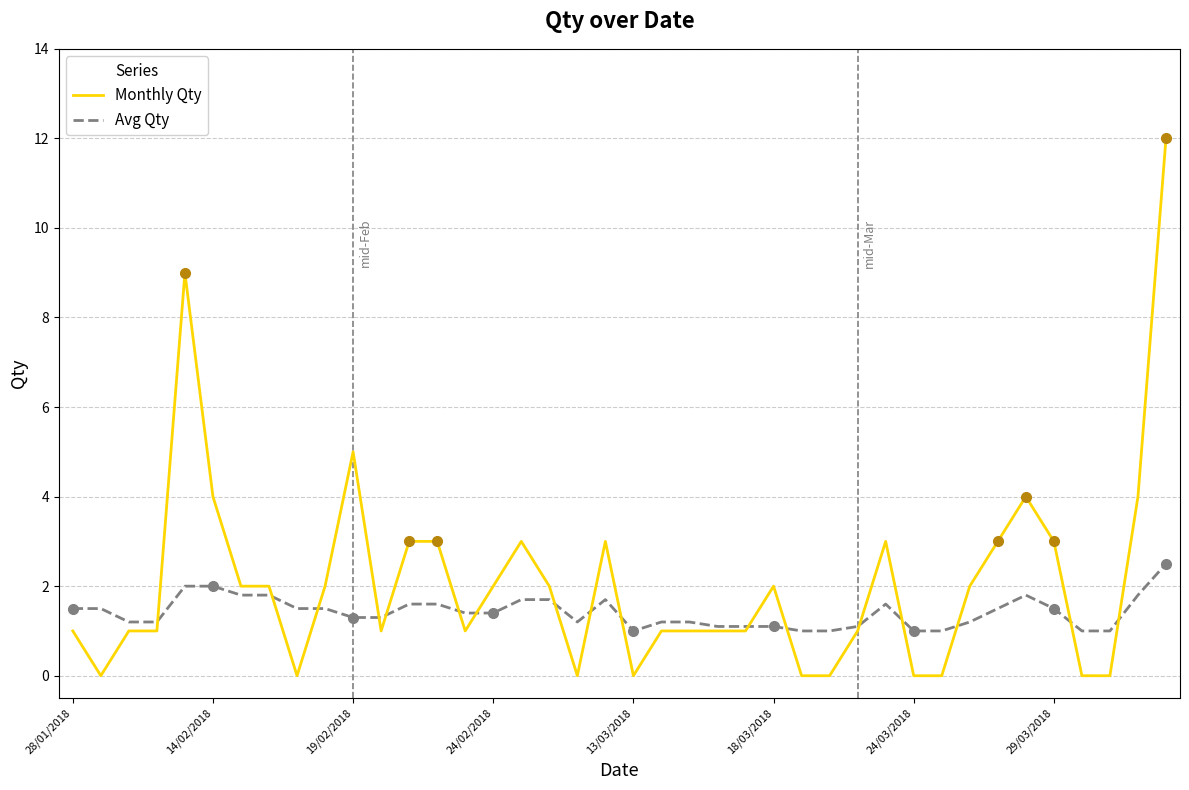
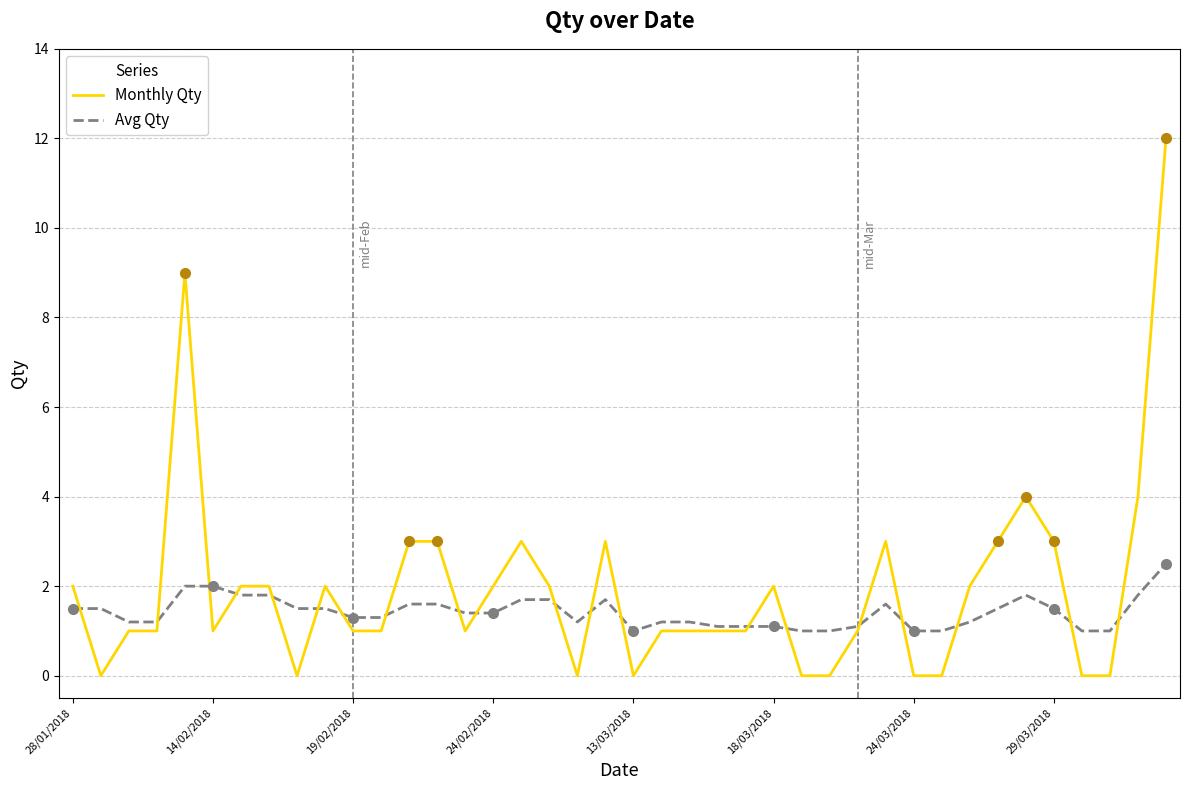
  {
    "Monthly Qty": {
-     "28/01/2018": 1,
-     "14/02/2018": 4,
-     "19/02/2018": 5,
+     "28/01/2018": 2,
+     "14/02/2018": 1,
+     "19/02/2018": 1,
      "24/02/2018": 2,
      "13/03/2018": 0,
      "18/03/2018": 2,
      "24/03/2018": 0
    }
  }
